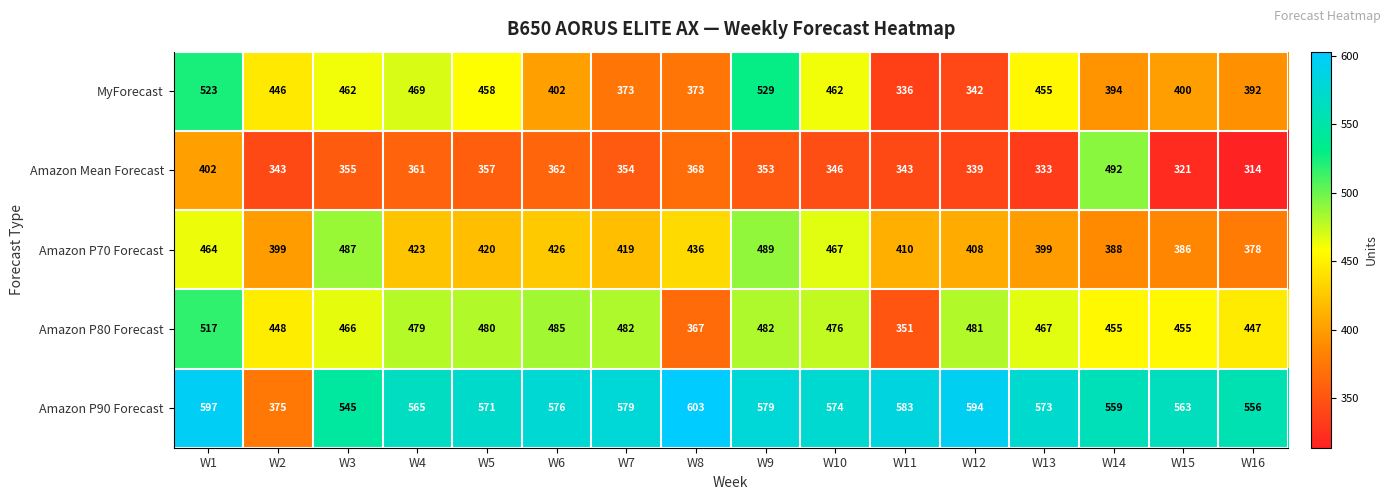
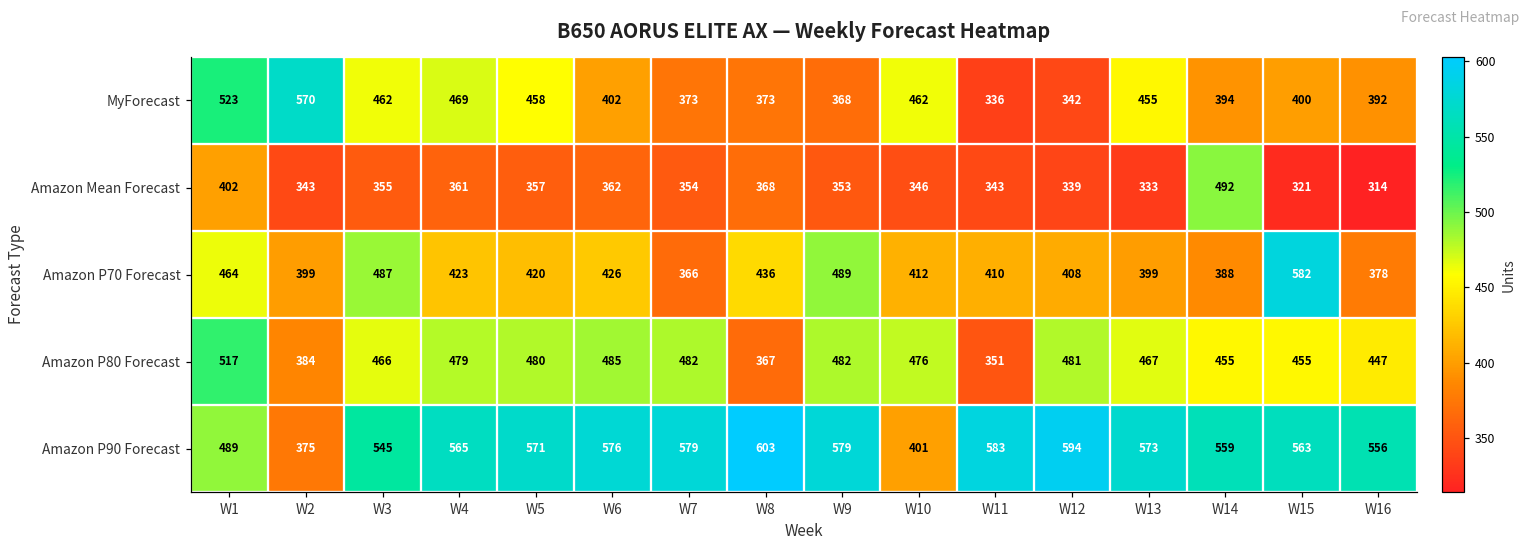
  {
    "MyForecast": {
      "W1": 523,
-     "W2": 446,
+     "W2": 570,
      "W3": 462,
      "W4": 469,
      "W5": 458,
      "W6": 402,
      "W7": 373,
      "W8": 373,
-     "W9": 529,
+     "W9": 368,
      "W10": 462,
      "W11": 336,
      "W12": 342,
      "W13": 455,
      "W14": 394,
      "W15": 400,
      "W16": 392
    },
    "Amazon Mean Forecast": {
      "W1": 402,
      "W2": 343,
      "W3": 355,
      "W4": 361,
      "W5": 357,
      "W6": 362,
      "W7": 354,
      "W8": 368,
      "W9": 353,
      "W10": 346,
      "W11": 343,
      "W12": 339,
      "W13": 333,
      "W14": 492,
      "W15": 321,
      "W16": 314
    },
    "Amazon P70 Forecast": {
      "W1": 464,
      "W2": 399,
      "W3": 487,
      "W4": 423,
      "W5": 420,
      "W6": 426,
-     "W7": 419,
+     "W7": 366,
      "W8": 436,
      "W9": 489,
-     "W10": 467,
+     "W10": 412,
      "W11": 410,
      "W12": 408,
      "W13": 399,
      "W14": 388,
-     "W15": 386,
+     "W15": 582,
      "W16": 378
    },
    "Amazon P80 Forecast": {
      "W1": 517,
-     "W2": 448,
+     "W2": 384,
      "W3": 466,
      "W4": 479,
      "W5": 480,
      "W6": 485,
      "W7": 482,
      "W8": 367,
      "W9": 482,
      "W10": 476,
      "W11": 351,
      "W12": 481,
      "W13": 467,
      "W14": 455,
      "W15": 455,
      "W16": 447
    },
    "Amazon P90 Forecast": {
-     "W1": 597,
+     "W1": 489,
      "W2": 375,
      "W3": 545,
      "W4": 565,
      "W5": 571,
      "W6": 576,
      "W7": 579,
      "W8": 603,
      "W9": 579,
-     "W10": 574,
+     "W10": 401,
      "W11": 583,
      "W12": 594,
      "W13": 573,
      "W14": 559,
      "W15": 563,
      "W16": 556
    }
  }
